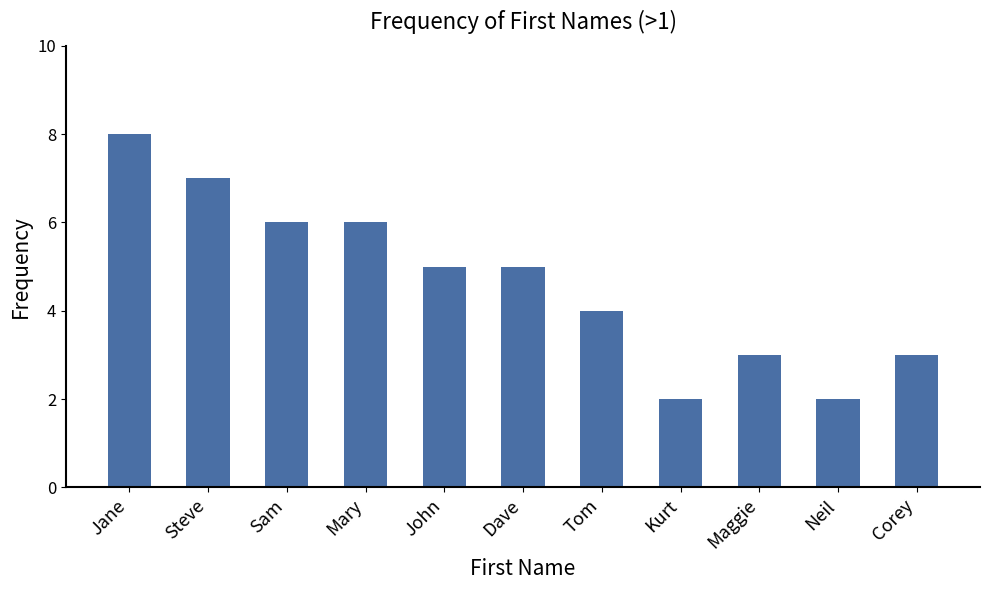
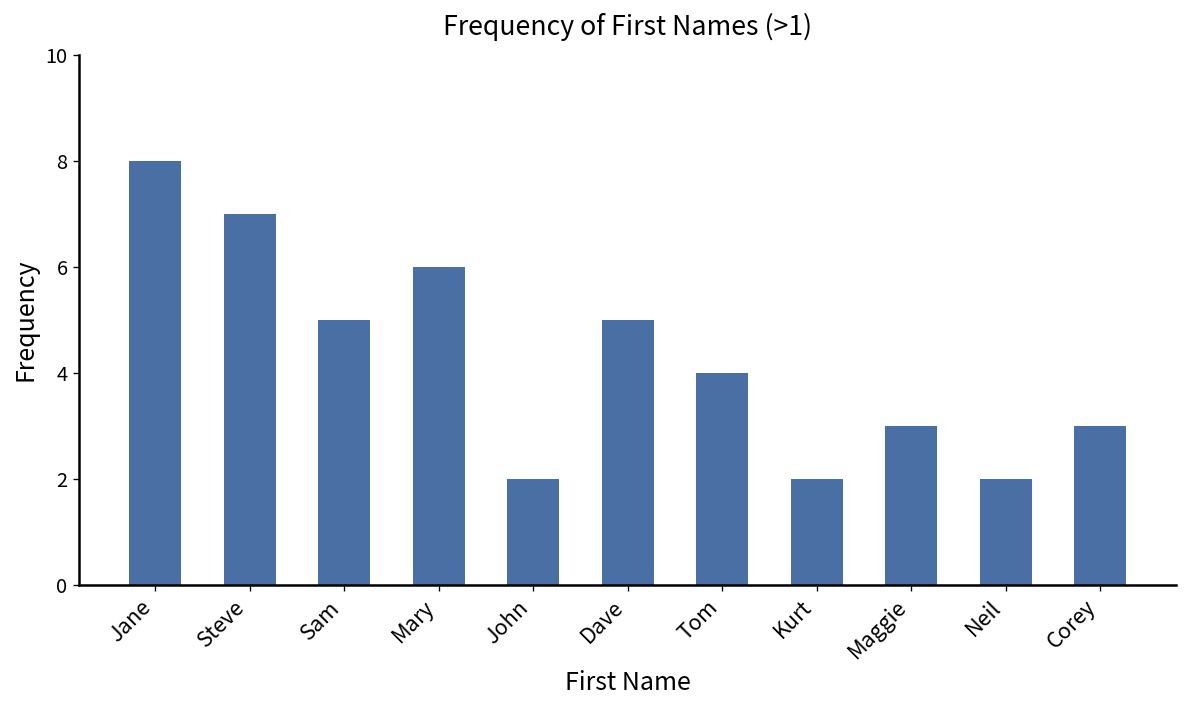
  {
    "Jane": 8,
    "Steve": 7,
-   "Sam": 6,
+   "Sam": 5,
    "Mary": 6,
-   "John": 5,
+   "John": 2,
    "Dave": 5,
    "Tom": 4,
    "Kurt": 2,
    "Maggie": 3,
    "Neil": 2,
    "Corey": 3
  }
